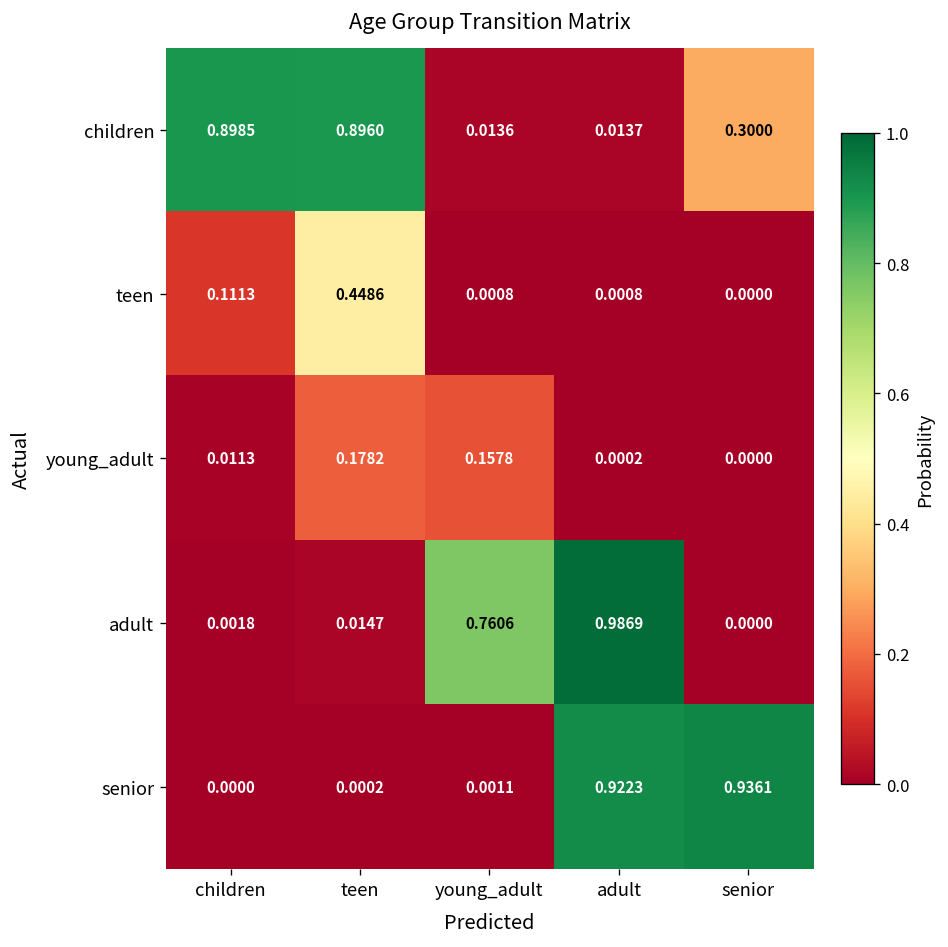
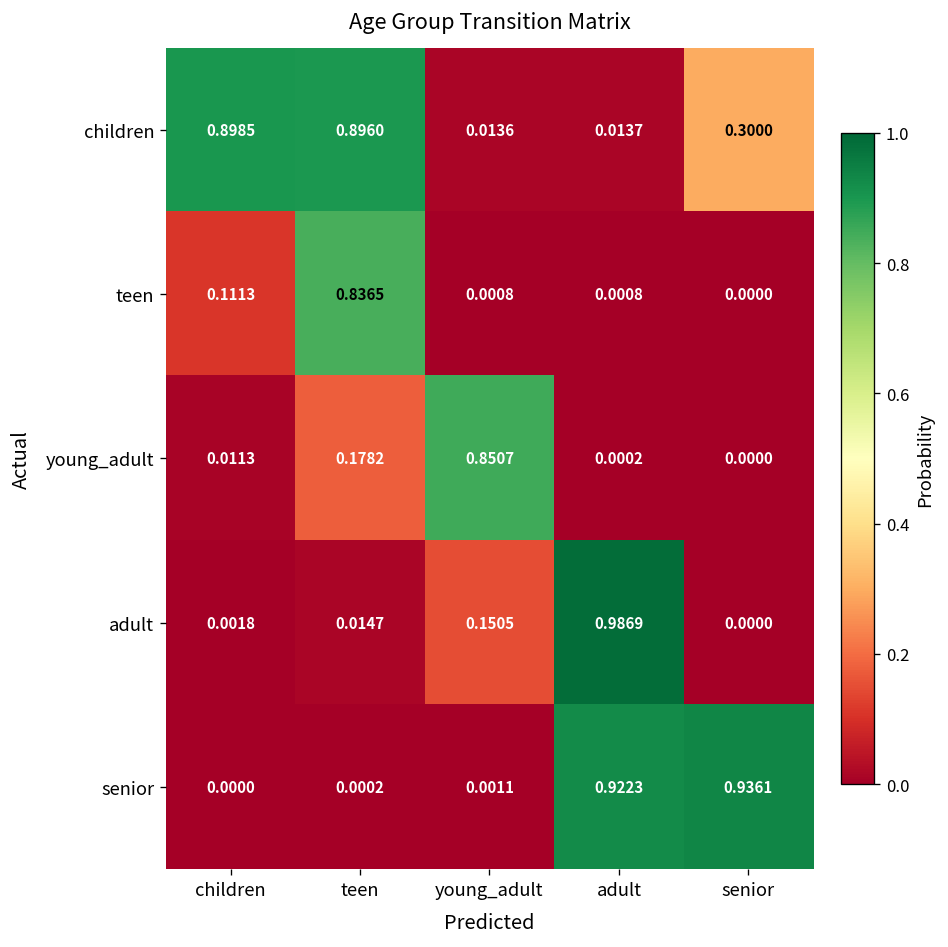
  {
    "children": {
      "children": 0.8985,
      "teen": 0.8960,
      "young_adult": 0.0136,
      "adult": 0.0137,
      "senior": 0.3000
    },
    "teen": {
      "children": 0.1113,
-     "teen": 0.4486,
+     "teen": 0.8365,
      "young_adult": 0.0008,
      "adult": 0.0008,
      "senior": 0.0000
    },
    "young_adult": {
      "children": 0.0113,
      "teen": 0.1782,
-     "young_adult": 0.1578,
+     "young_adult": 0.8507,
      "adult": 0.0002,
      "senior": 0.0000
    },
    "adult": {
      "children": 0.0018,
      "teen": 0.0147,
-     "young_adult": 0.7606,
+     "young_adult": 0.1505,
      "adult": 0.9869,
      "senior": 0.0000
    },
    "senior": {
      "children": 0.0000,
      "teen": 0.0002,
      "young_adult": 0.0011,
      "adult": 0.9223,
      "senior": 0.9361
    }
  }
